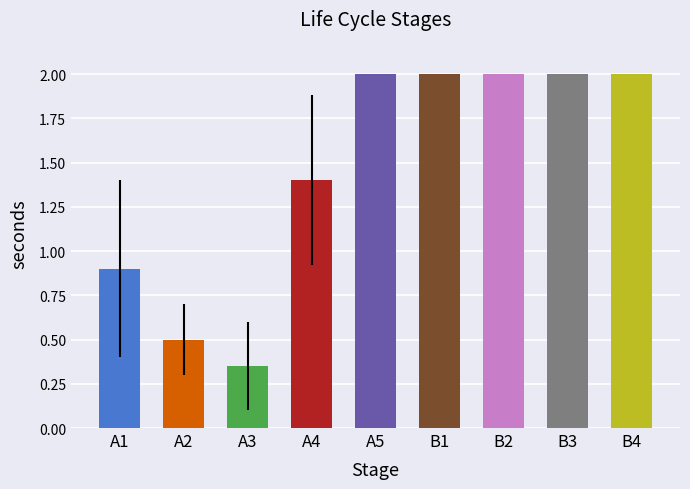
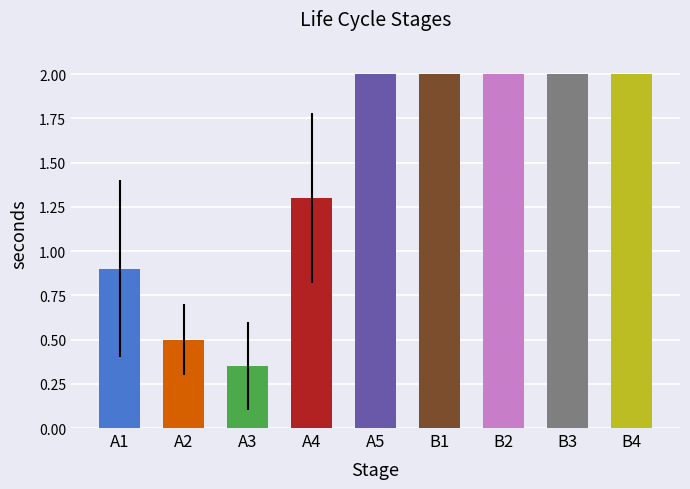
  {
    "A1": 0.9,
    "A2": 0.5,
    "A3": 0.35,
-   "A4": 1.4,
+   "A4": 1.3,
    "A5": 2.0,
    "B1": 2.0,
    "B2": 2.0,
    "B3": 2.0,
    "B4": 2.0
  }
